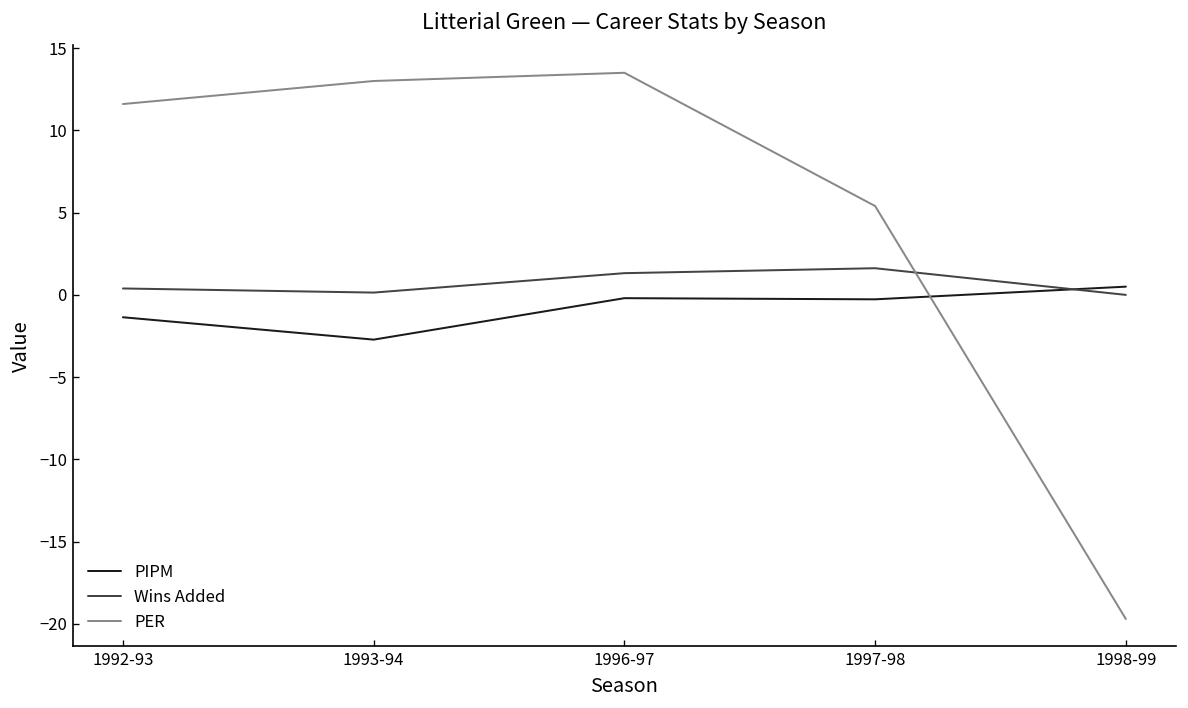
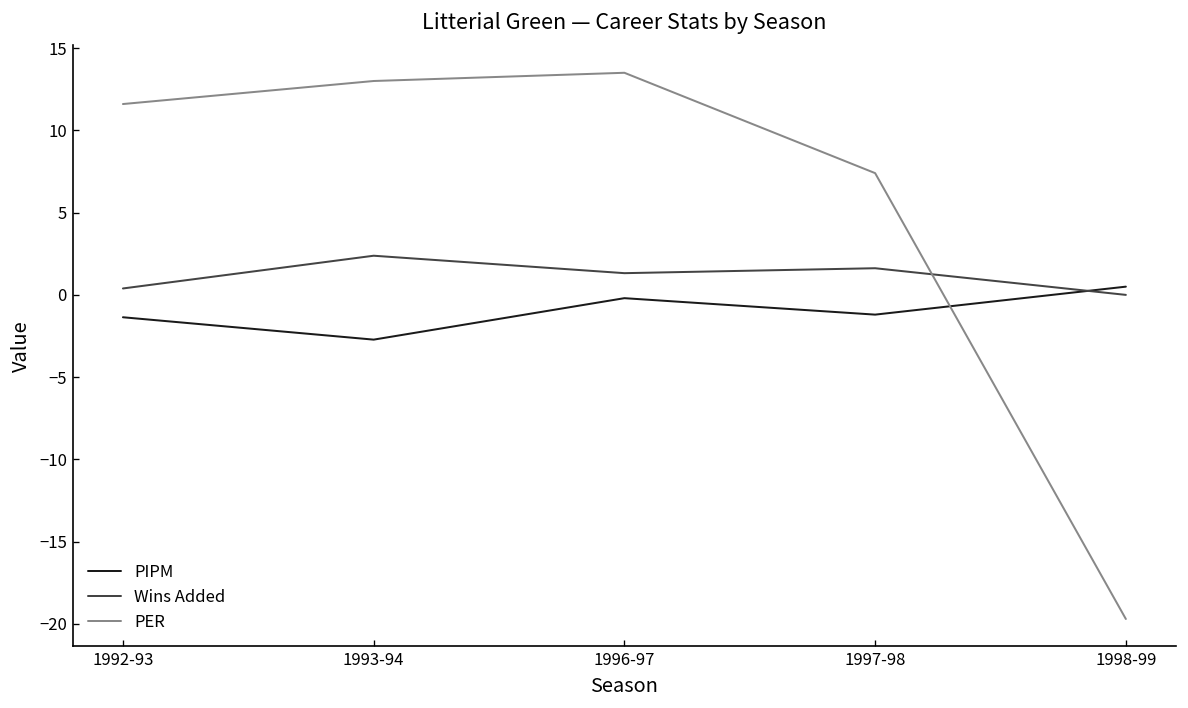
  {
    "PIPM": {
      "1992-93": -1.4,
      "1993-94": -2.7,
      "1996-97": -0.2,
-     "1997-98": -0.3,
+     "1997-98": -1.2,
      "1998-99": 0.5
    },
    "Wins Added": {
      "1992-93": 0.4,
-     "1993-94": 0.1,
+     "1993-94": 2.4,
      "1996-97": 1.3,
      "1997-98": 1.6,
      "1998-99": 0.0
    },
    "PER": {
      "1992-93": 11.6,
      "1993-94": 13.0,
      "1996-97": 13.5,
-     "1997-98": 5.4,
+     "1997-98": 7.4,
      "1998-99": -19.7
    }
  }
